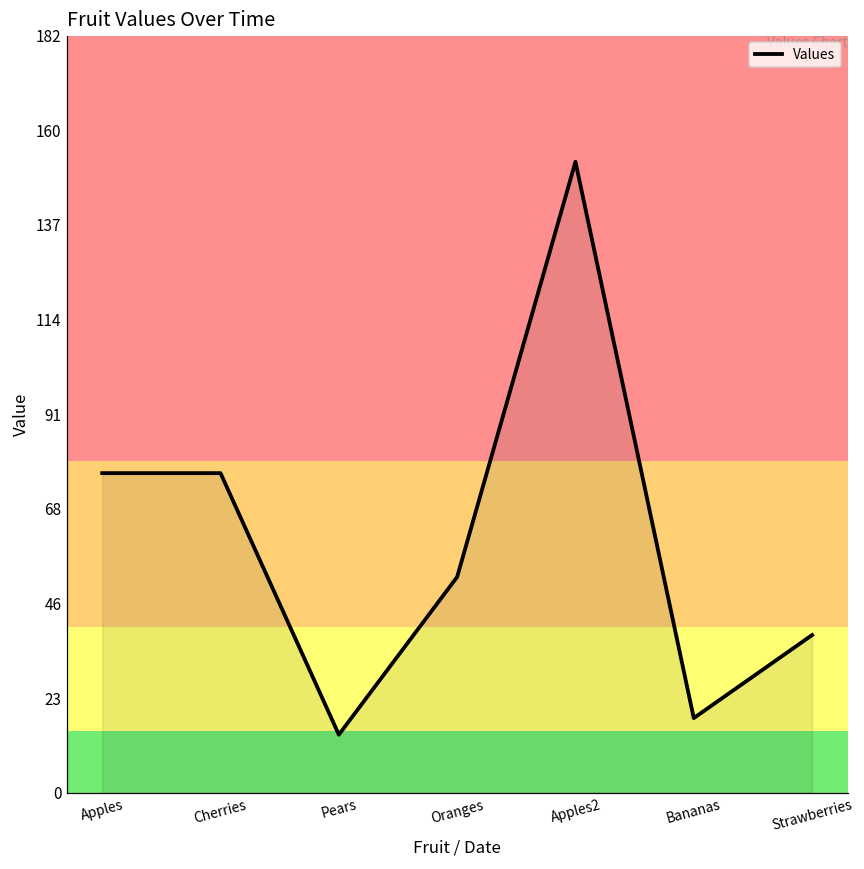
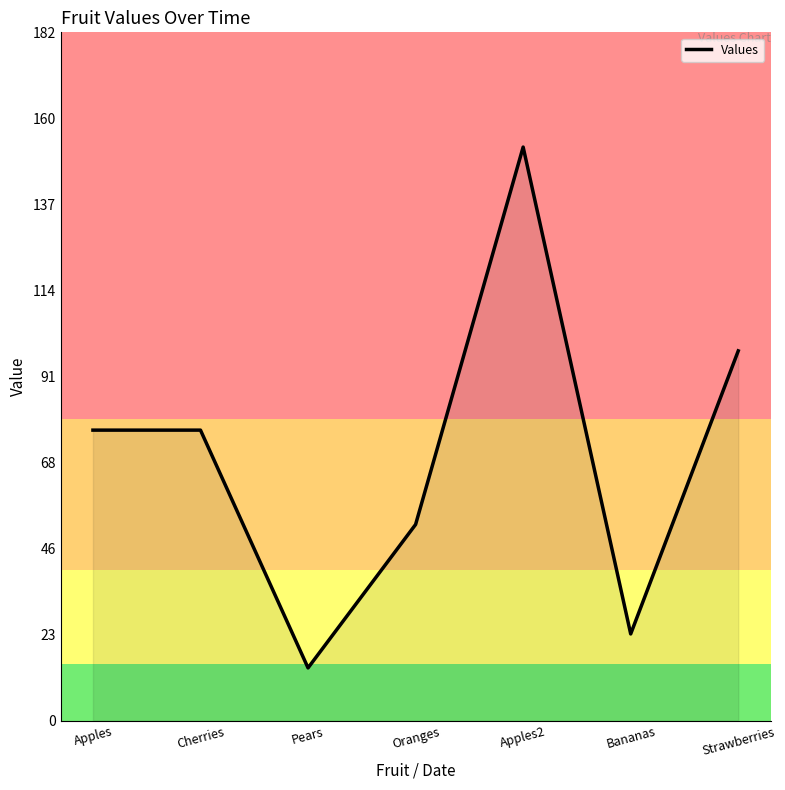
  {
    "Apples": 77,
    "Cherries": 77,
    "Pears": 14,
    "Oranges": 52,
    "Apples2": 152,
-   "Bananas": 18,
-   "Strawberries": 38
+   "Bananas": 23,
+   "Strawberries": 98
  }
